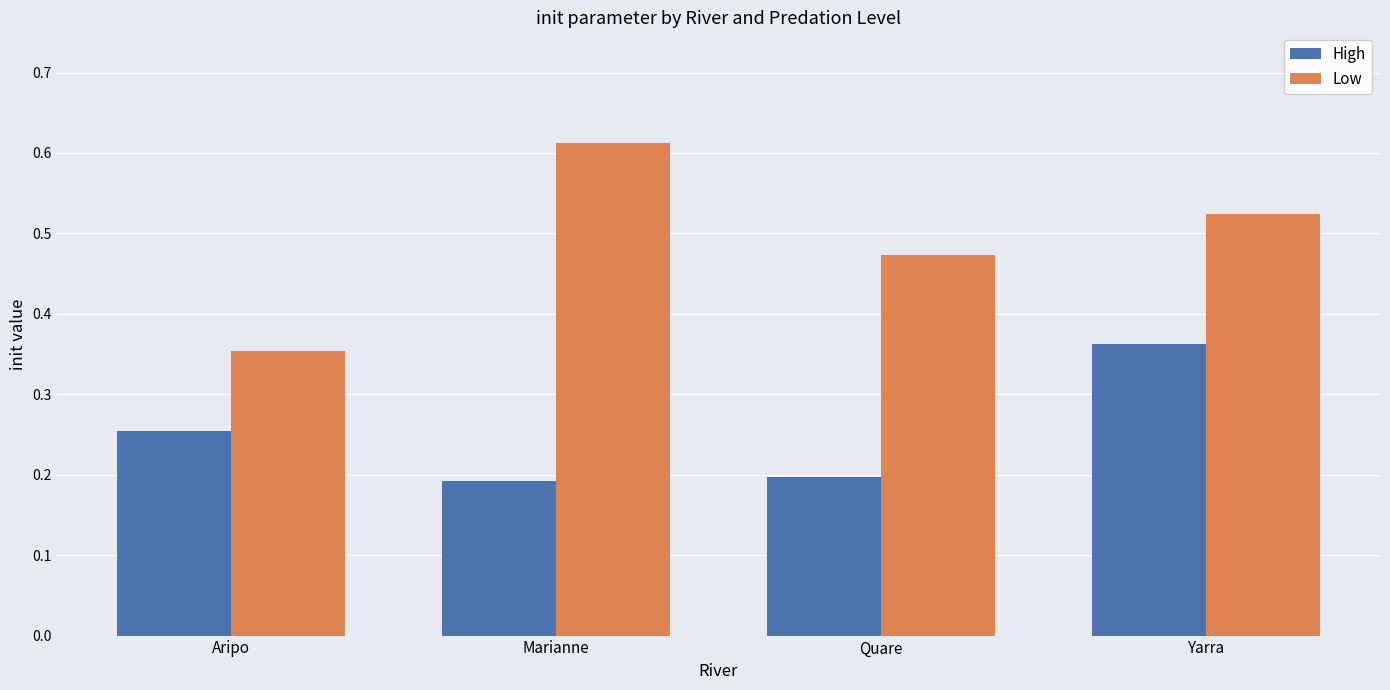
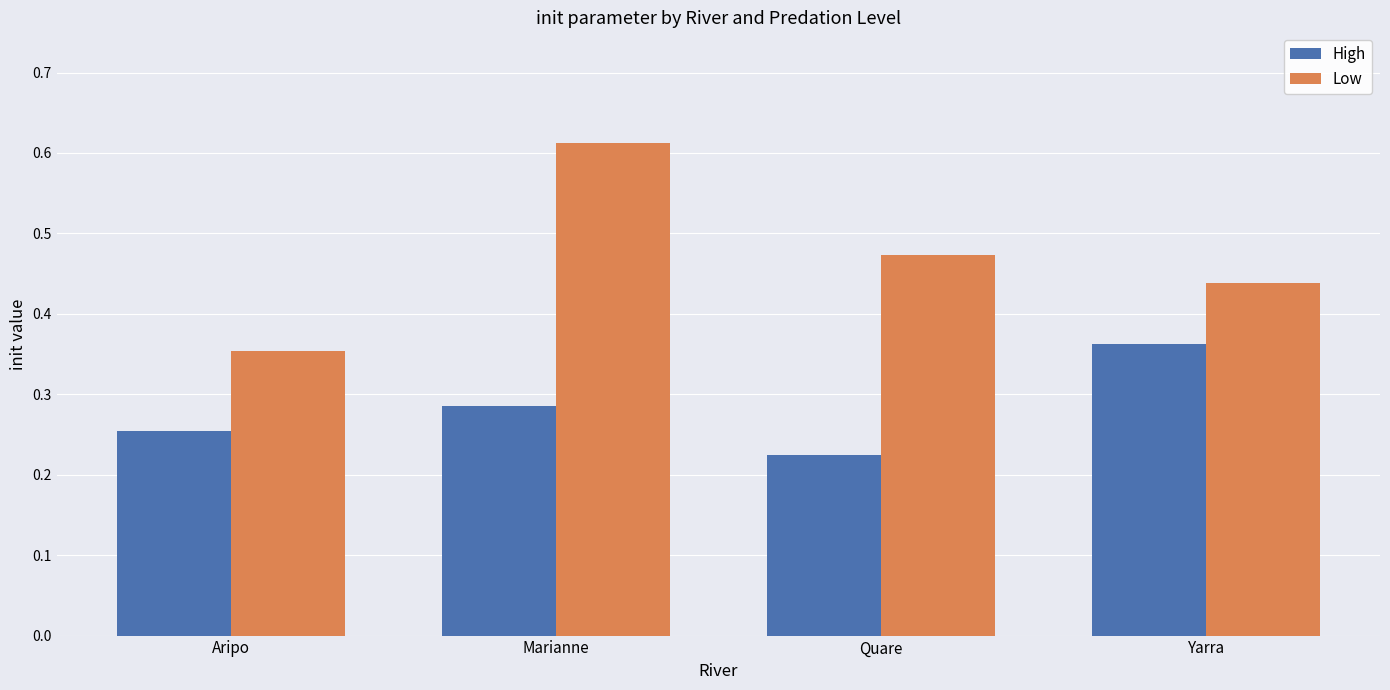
  {
    "High": {
      "Aripo": 0.25,
-     "Marianne": 0.19,
-     "Quare": 0.20,
+     "Marianne": 0.29,
+     "Quare": 0.22,
      "Yarra": 0.36
    },
    "Low": {
      "Aripo": 0.35,
      "Marianne": 0.61,
      "Quare": 0.47,
-     "Yarra": 0.52
+     "Yarra": 0.44
    }
  }
